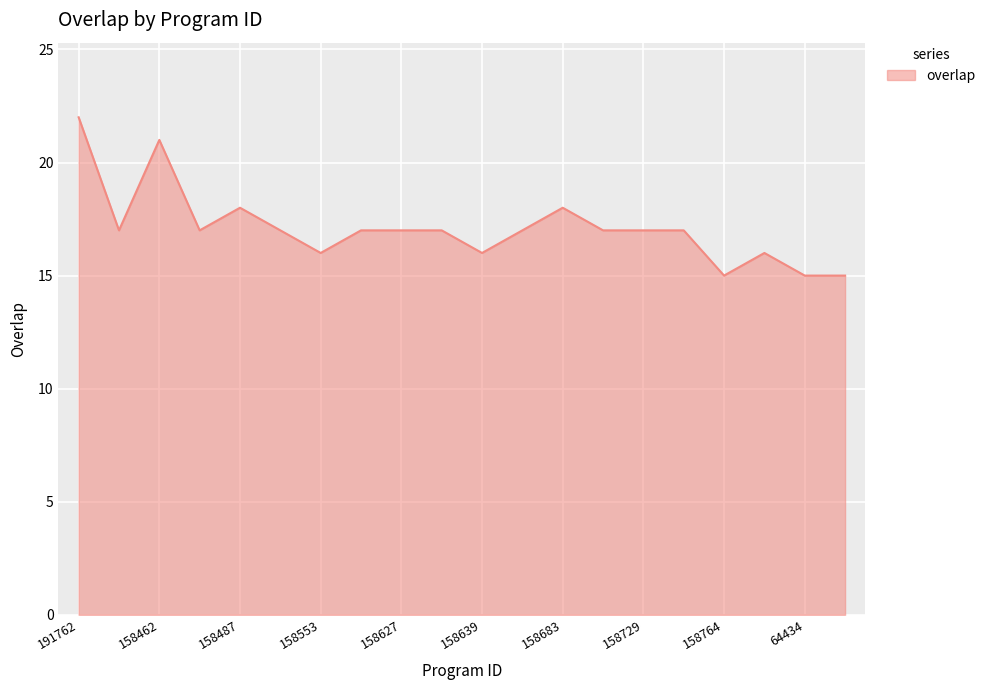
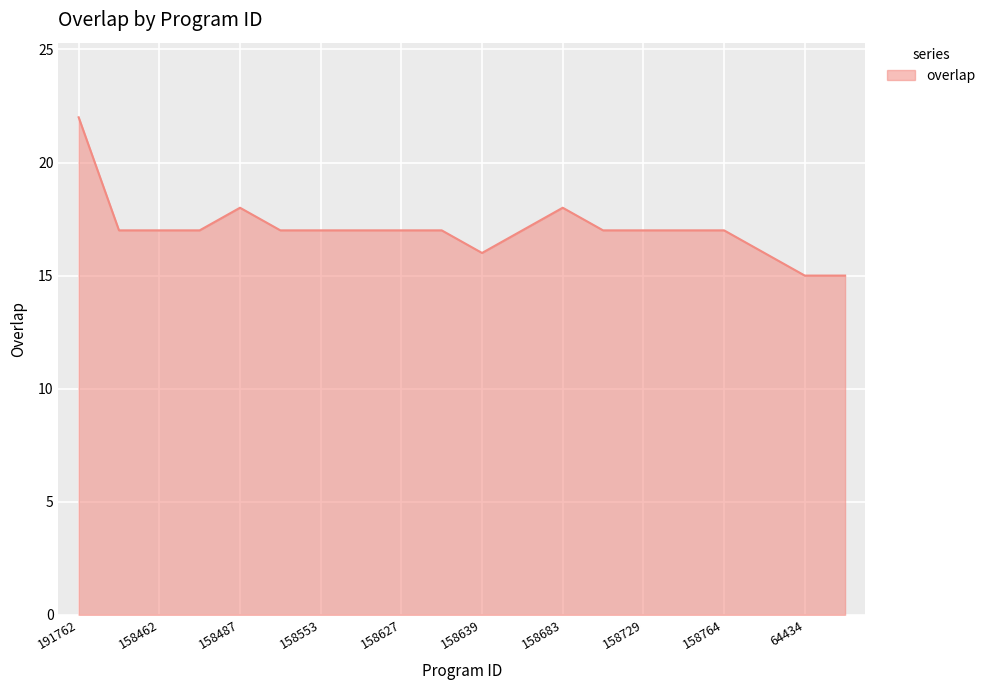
  {
    "191762": 22,
-   "158462": 21,
+   "158462": 17,
    "158487": 18,
-   "158553": 16,
+   "158553": 17,
    "158627": 17,
    "158639": 16,
    "158683": 18,
    "158729": 17,
-   "158764": 15,
+   "158764": 17,
    "64434": 15
  }
